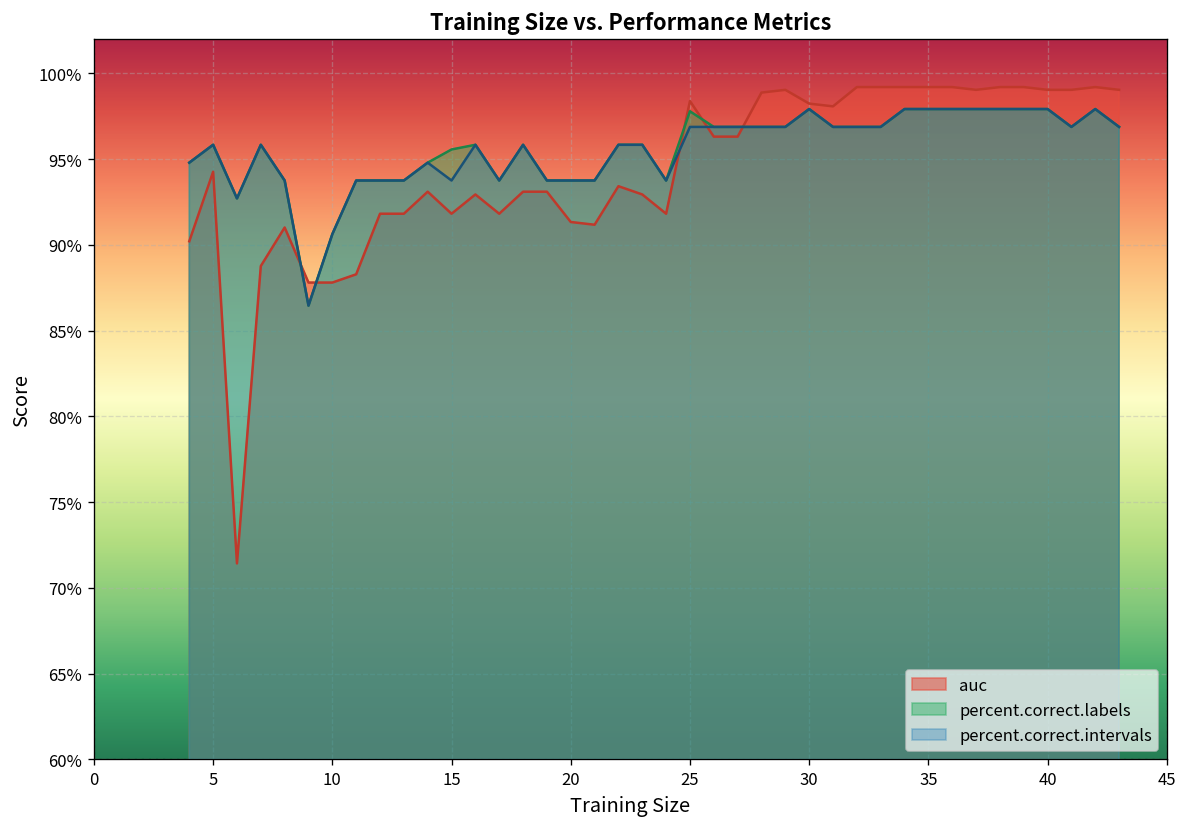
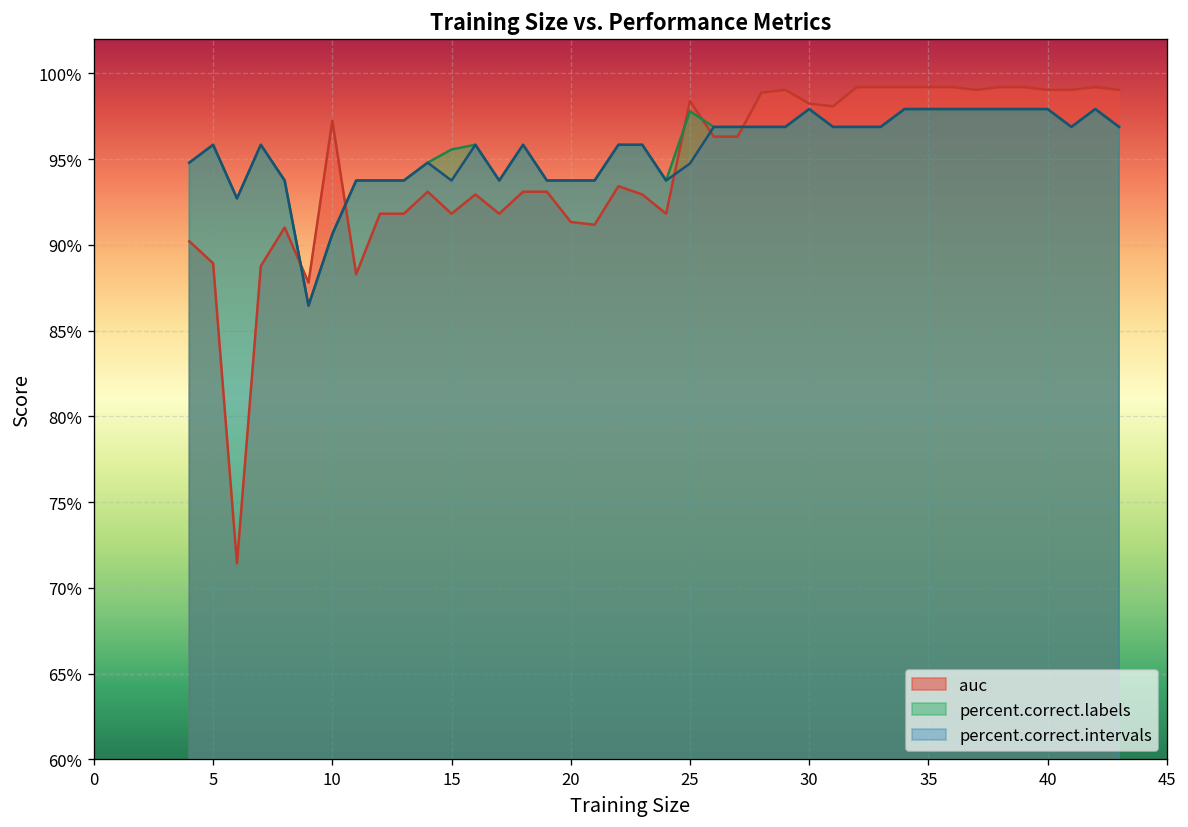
  {
    "auc": {
-     "5": "94.3%",
-     "10": "87.8%",
+     "5": "88.9%",
+     "10": "97.2%",
      "15": "91.8%",
      "20": "91.3%",
      "25": "98.4%",
      "30": "98.2%",
      "35": "99.2%",
      "40": "99.0%"
    },
    "percent.correct.labels": {
      "15": "95.6%",
      "25": "97.8%"
    },
    "percent.correct.intervals": {
      "15": "93.8%",
-     "25": "96.9%"
+     "25": "94.7%"
    }
  }
